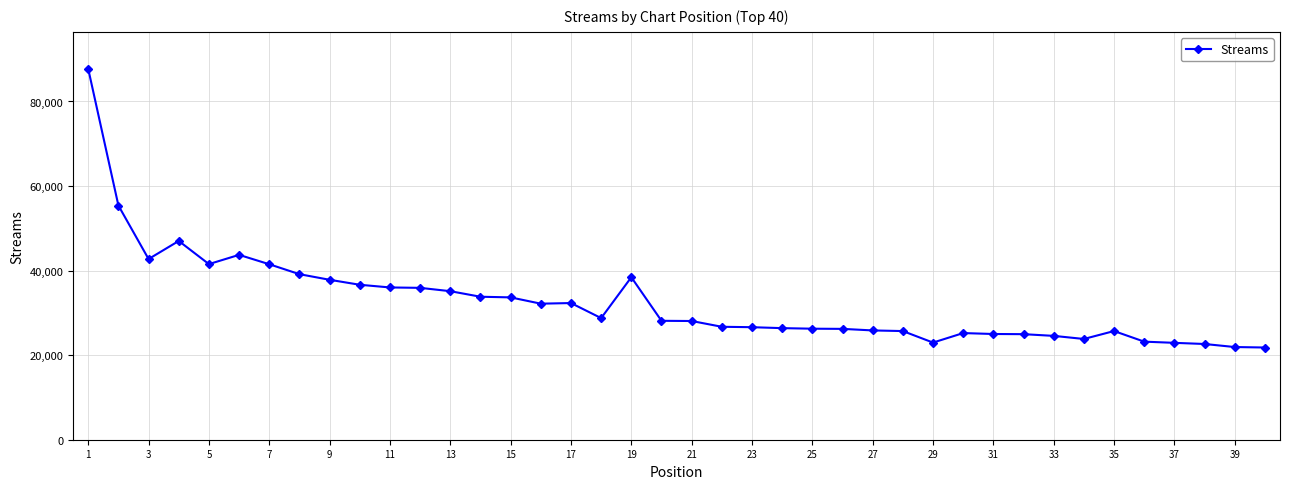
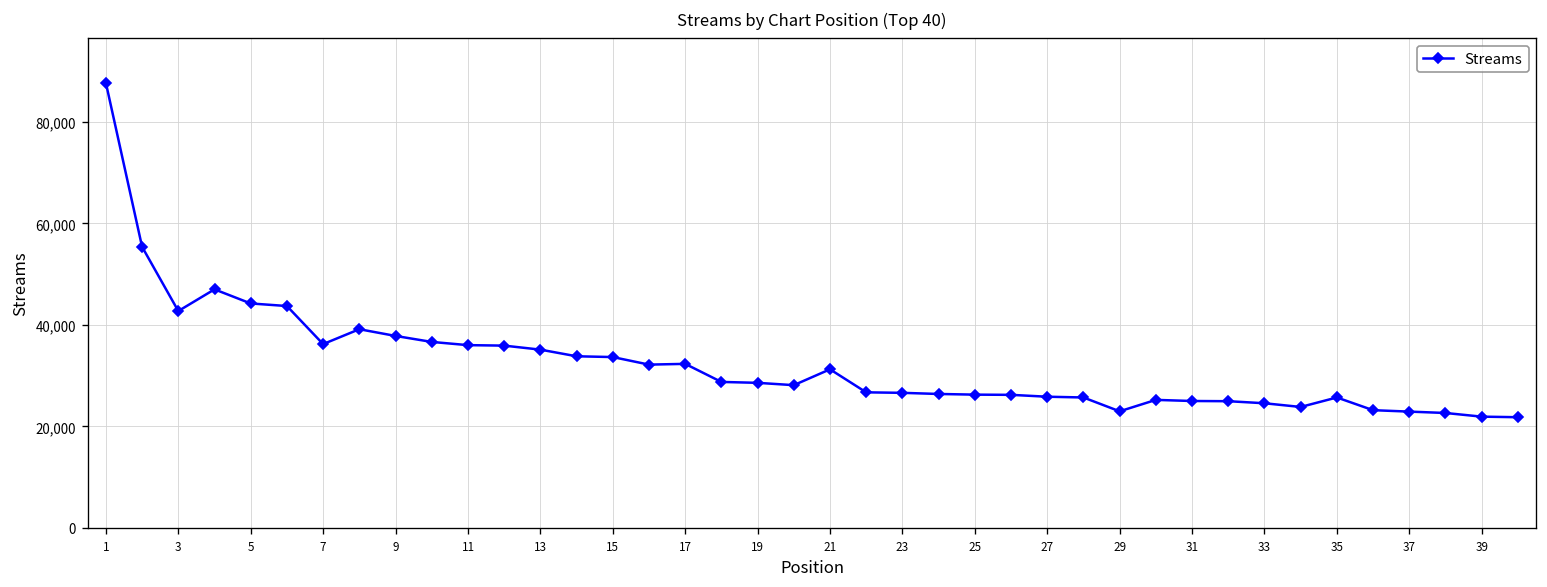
  {
    "1": "88,000",
    "3": "43,000",
-   "5": "42,000",
-   "7": "42,000",
+   "5": "44,000",
+   "7": "36,000",
    "9": "38,000",
    "11": "36,000",
    "13": "35,000",
    "15": "34,000",
    "17": "32,000",
-   "19": "38,000",
-   "21": "28,000",
+   "19": "29,000",
+   "21": "31,000",
    "23": "27,000",
    "25": "26,000",
    "27": "26,000",
    "29": "23,000",
    "31": "25,000",
    "33": "25,000",
    "35": "26,000",
    "37": "23,000",
    "39": "22,000"
  }
